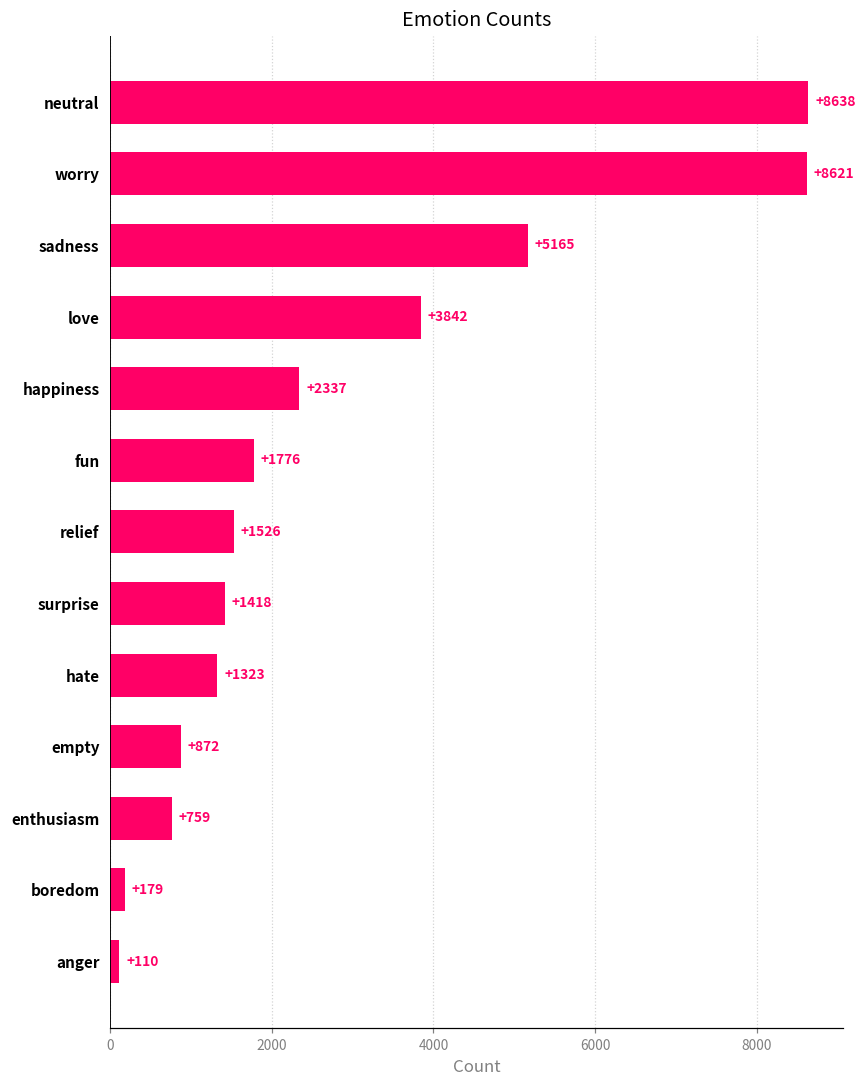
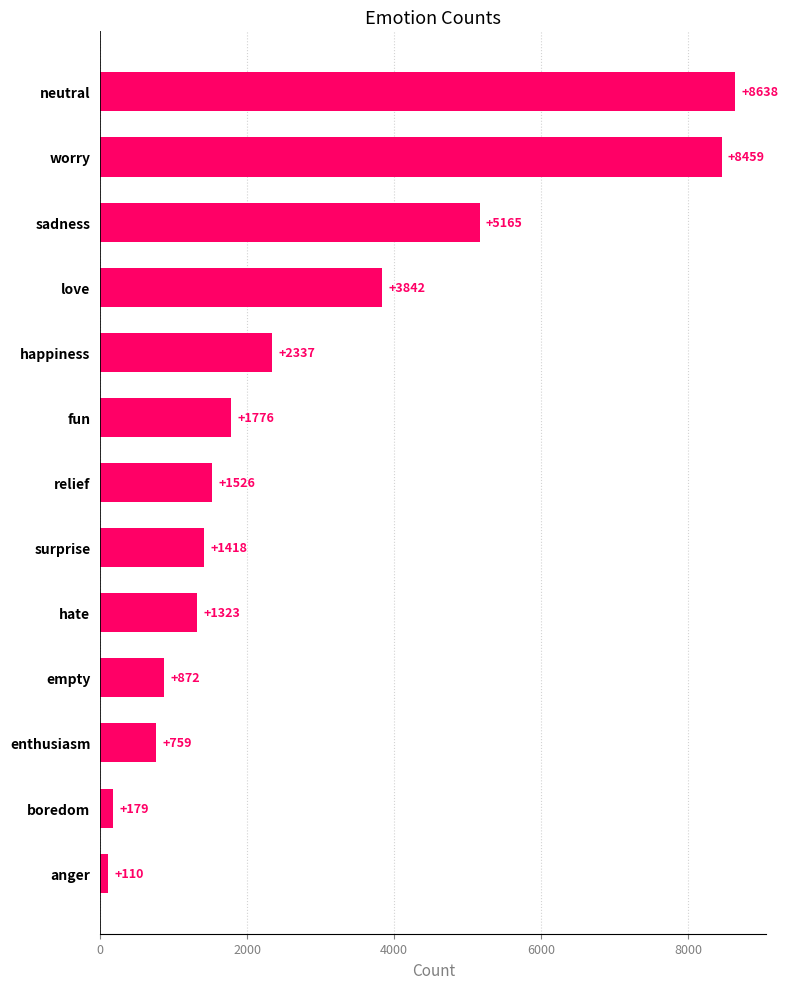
  {
    "neutral": "+8638",
-   "worry": "+8621",
+   "worry": "+8459",
    "sadness": "+5165",
    "love": "+3842",
    "happiness": "+2337",
    "fun": "+1776",
    "relief": "+1526",
    "surprise": "+1418",
    "hate": "+1323",
    "empty": "+872",
    "enthusiasm": "+759",
    "boredom": "+179",
    "anger": "+110"
  }
